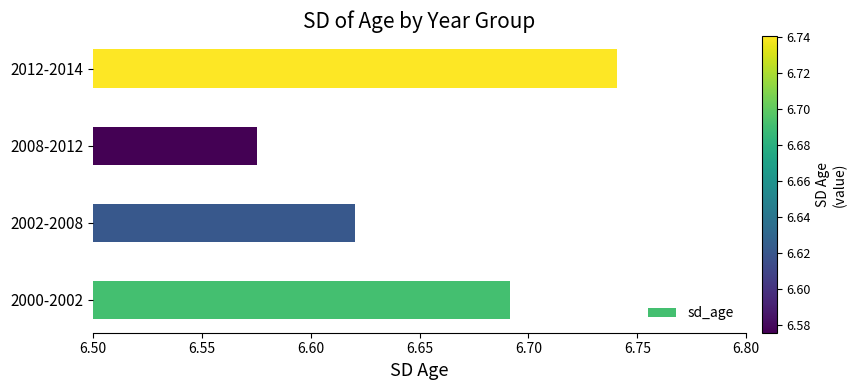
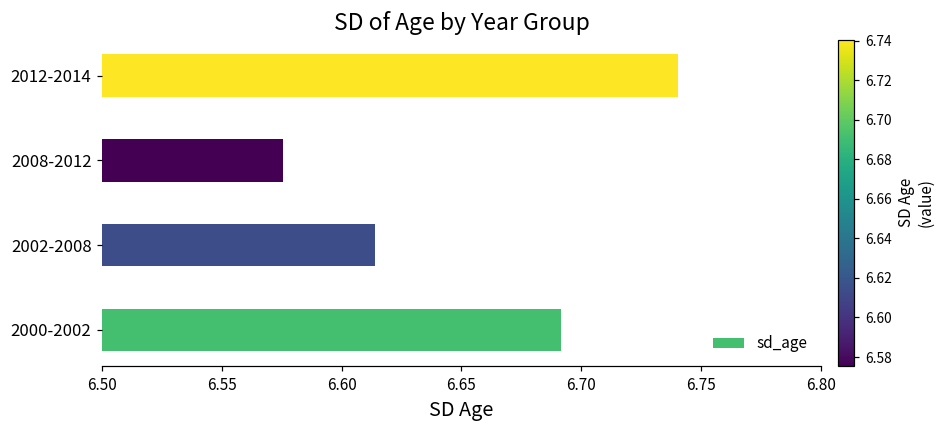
  {
    "2012-2014": 6.741,
    "2008-2012": 6.575,
-   "2002-2008": 6.620,
+   "2002-2008": 6.614,
    "2000-2002": 6.691
  }
